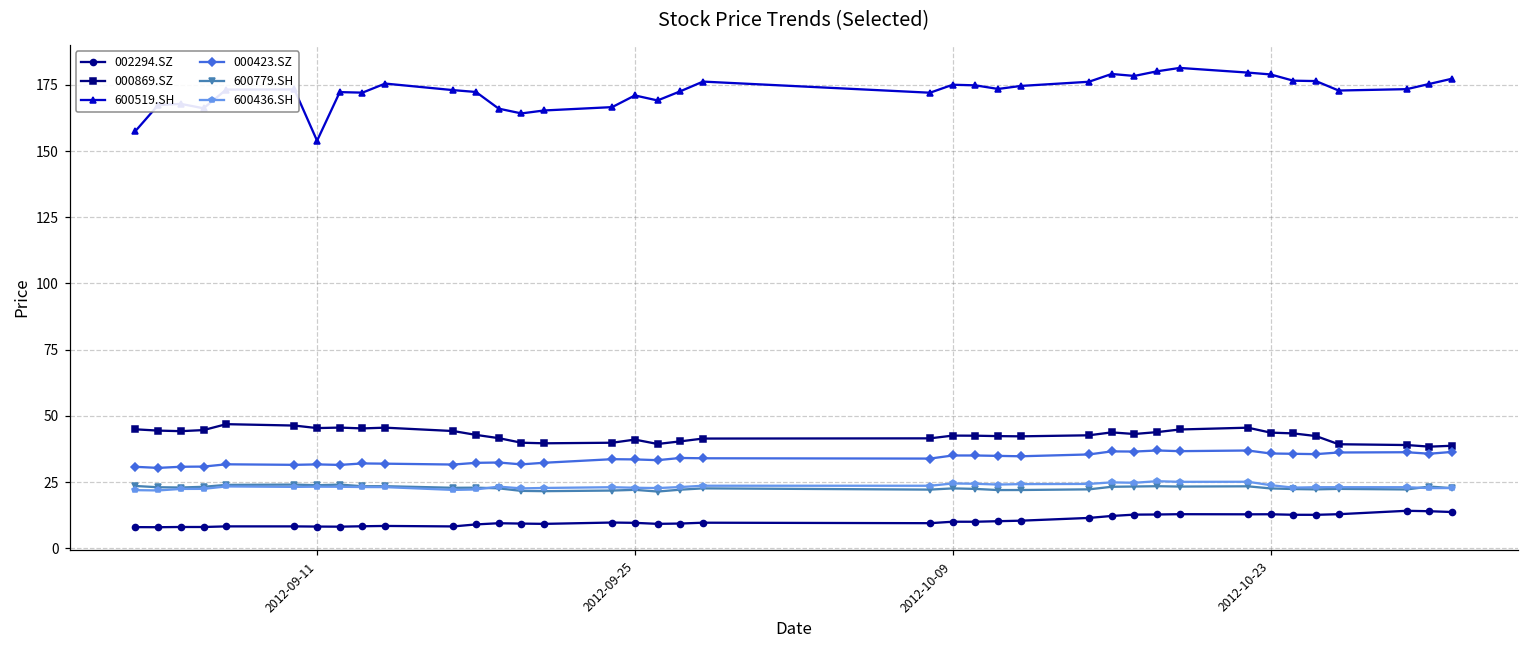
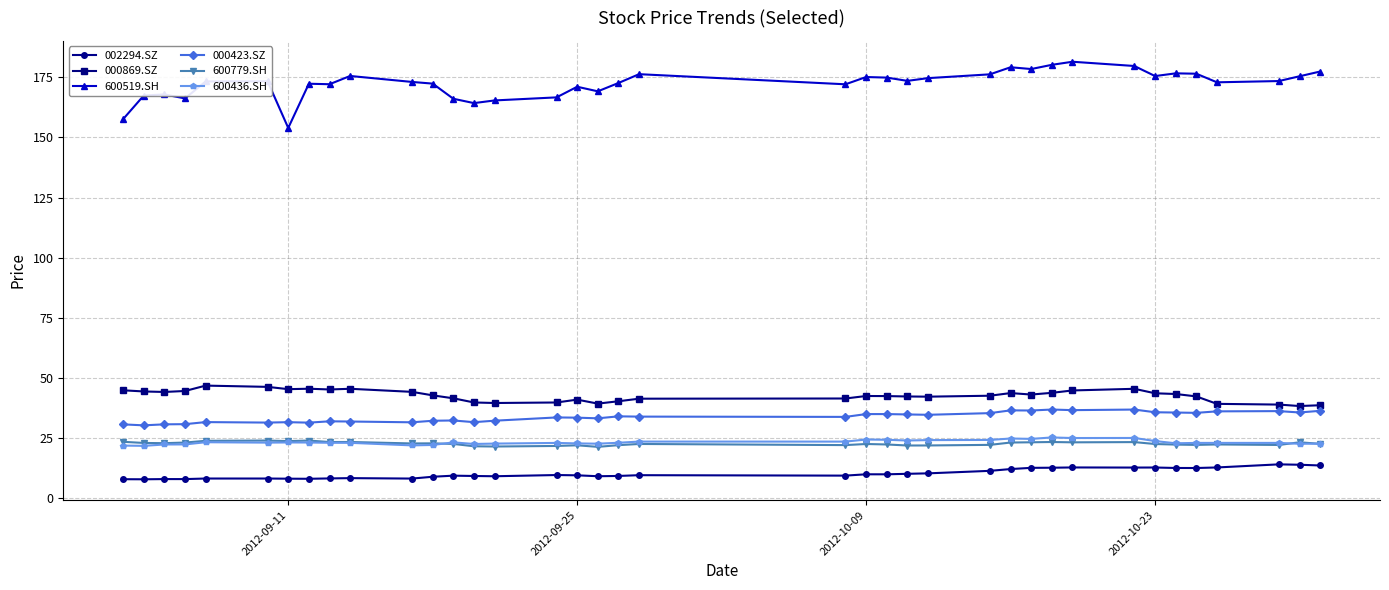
  {
    "600519.SH": {
      "2012-09-11": 154,
      "2012-09-25": 171,
      "2012-10-09": 175,
-     "2012-10-23": 179
+     "2012-10-23": 175
    }
  }
